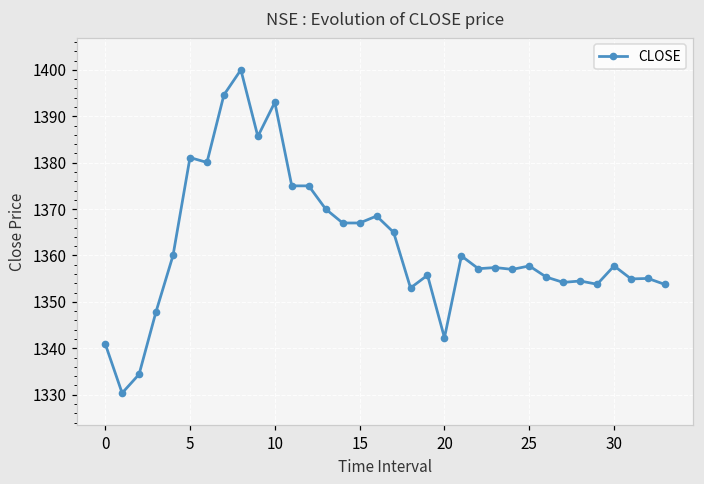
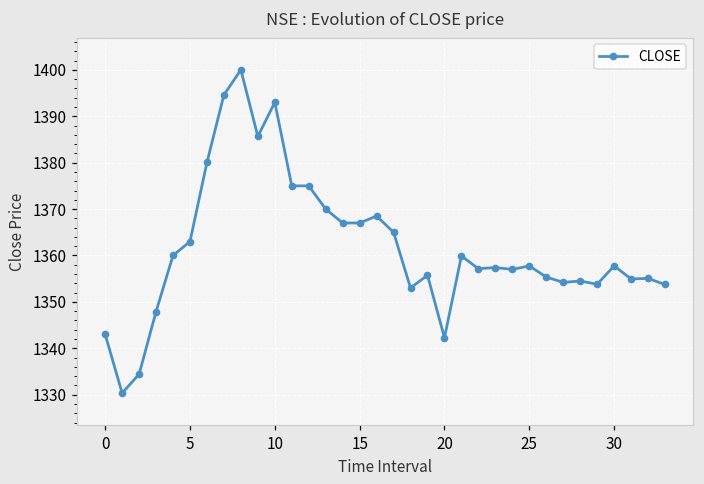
  {
-   "0": 1341,
-   "5": 1381,
+   "0": 1343,
+   "5": 1363,
    "10": 1393,
    "15": 1367,
    "20": 1342,
    "25": 1358,
    "30": 1358
  }
